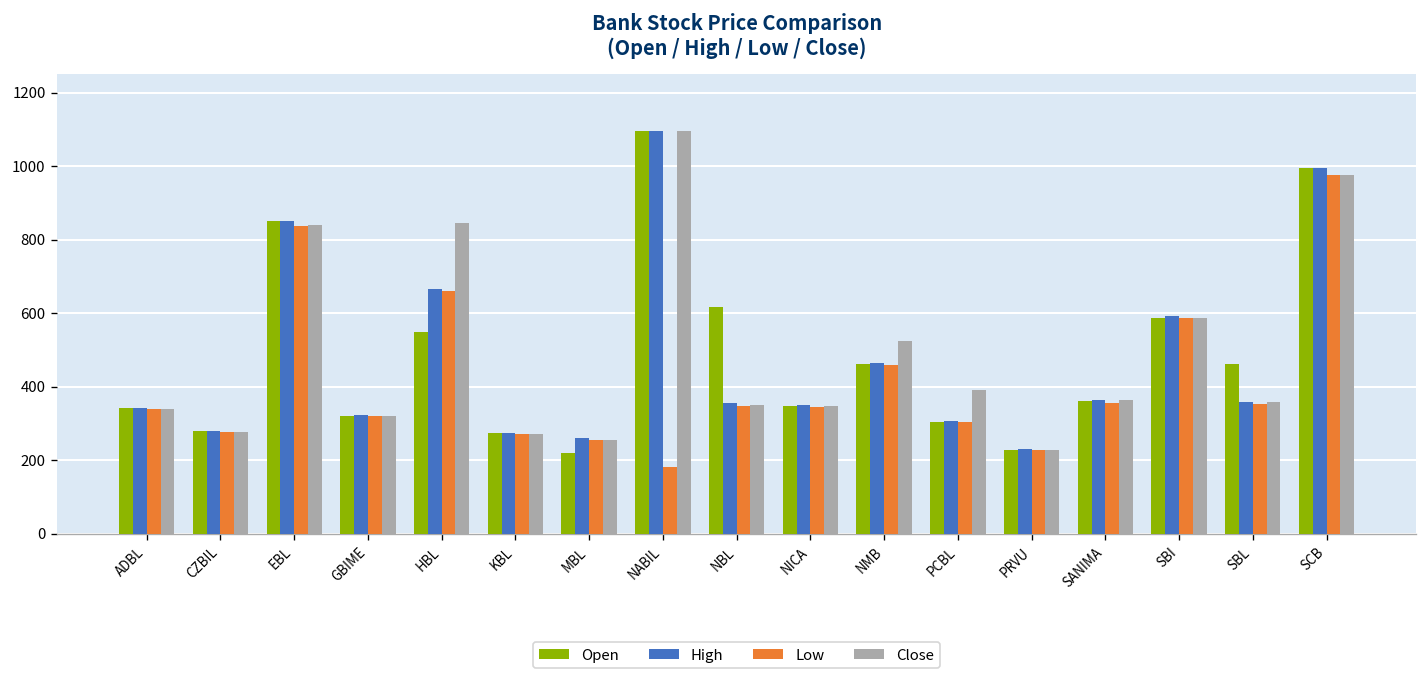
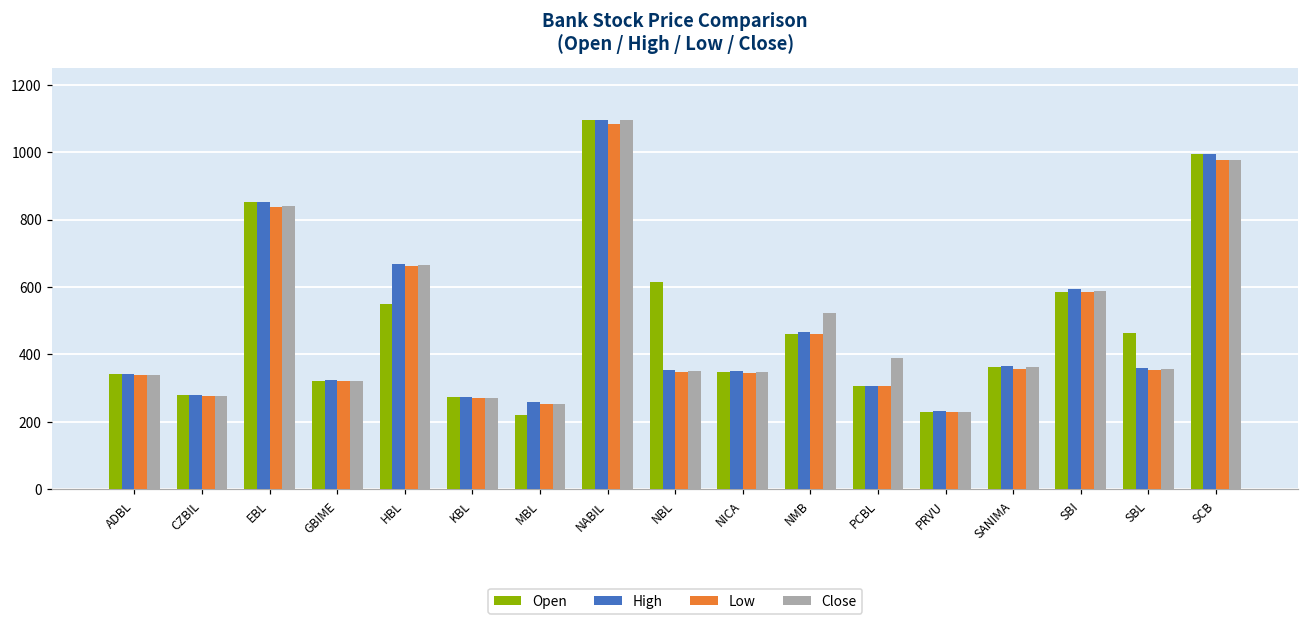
  {
    "Open": {
      "ADBL": 340,
      "CZBIL": 280,
      "EBL": 850,
      "GBIME": 320,
      "HBL": 550,
      "KBL": 270,
      "MBL": 220,
      "NABIL": 1100,
      "NBL": 620,
      "NICA": 350,
      "NMB": 460,
      "PCBL": 310,
      "PRVU": 230,
      "SANIMA": 360,
      "SBI": 590,
      "SBL": 460,
      "SCB": 1000
    },
    "High": {
      "ADBL": 340,
      "CZBIL": 280,
      "EBL": 850,
      "GBIME": 320,
      "HBL": 670,
      "KBL": 270,
      "MBL": 260,
      "NABIL": 1100,
      "NBL": 360,
      "NICA": 350,
      "NMB": 470,
      "PCBL": 310,
      "PRVU": 230,
      "SANIMA": 370,
      "SBI": 590,
      "SBL": 360,
      "SCB": 1000
    },
    "Low": {
      "ADBL": 340,
      "CZBIL": 280,
      "EBL": 840,
      "GBIME": 320,
      "HBL": 660,
      "KBL": 270,
      "MBL": 250,
-     "NABIL": 180,
+     "NABIL": 1090,
      "NBL": 350,
      "NICA": 350,
      "NMB": 460,
      "PCBL": 310,
      "PRVU": 230,
      "SANIMA": 360,
      "SBI": 590,
      "SBL": 350,
      "SCB": 980
    },
    "Close": {
      "ADBL": 340,
      "CZBIL": 280,
      "EBL": 840,
      "GBIME": 320,
-     "HBL": 840,
+     "HBL": 670,
      "KBL": 270,
      "MBL": 250,
      "NABIL": 1100,
      "NBL": 350,
      "NICA": 350,
      "NMB": 520,
      "PCBL": 390,
      "PRVU": 230,
      "SANIMA": 360,
      "SBI": 590,
      "SBL": 360,
      "SCB": 980
    }
  }
